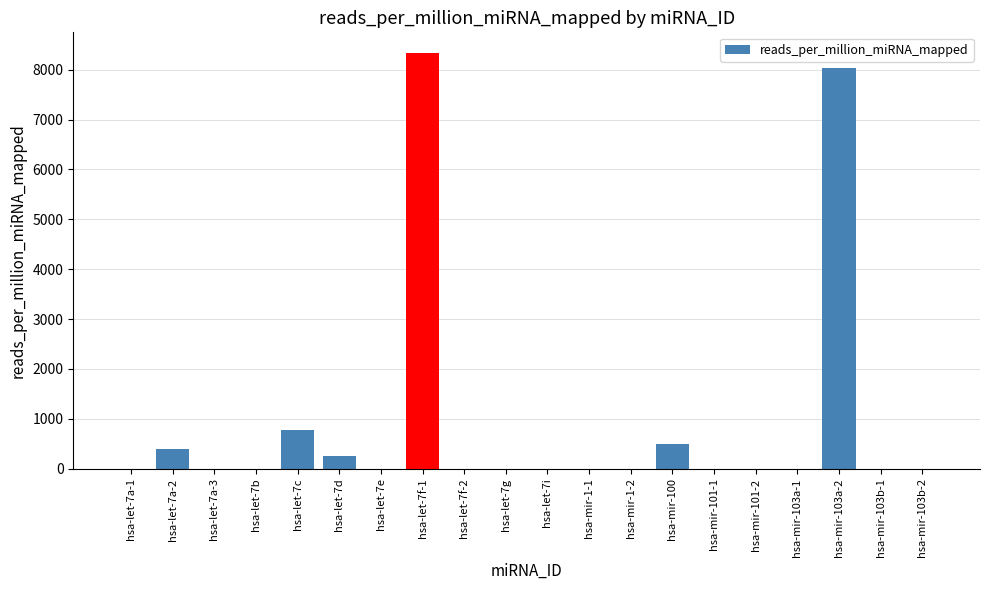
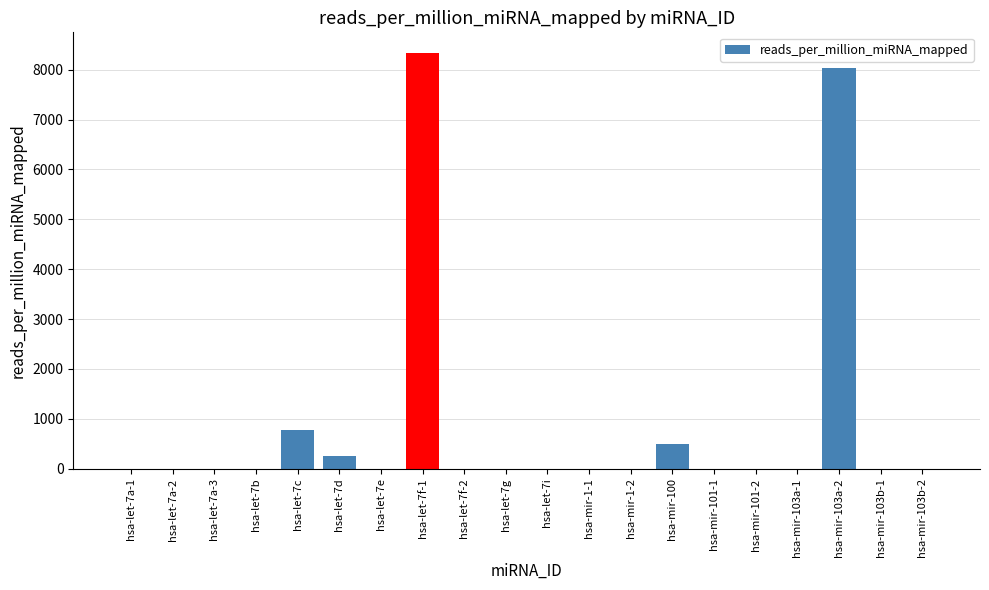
  {
    "hsa-let-7a-1": 0,
-   "hsa-let-7a-2": 400,
+   "hsa-let-7a-2": 0,
    "hsa-let-7a-3": 0,
    "hsa-let-7b": 0,
    "hsa-let-7c": 800,
    "hsa-let-7d": 300,
    "hsa-let-7e": 0,
    "hsa-let-7f-1": 8300,
    "hsa-let-7f-2": 0,
    "hsa-let-7g": 0,
    "hsa-let-7i": 0,
    "hsa-mir-1-1": 0,
    "hsa-mir-1-2": 0,
    "hsa-mir-100": 500,
    "hsa-mir-101-1": 0,
    "hsa-mir-101-2": 0,
    "hsa-mir-103a-1": 0,
    "hsa-mir-103a-2": 8000,
    "hsa-mir-103b-1": 0,
    "hsa-mir-103b-2": 0
  }
